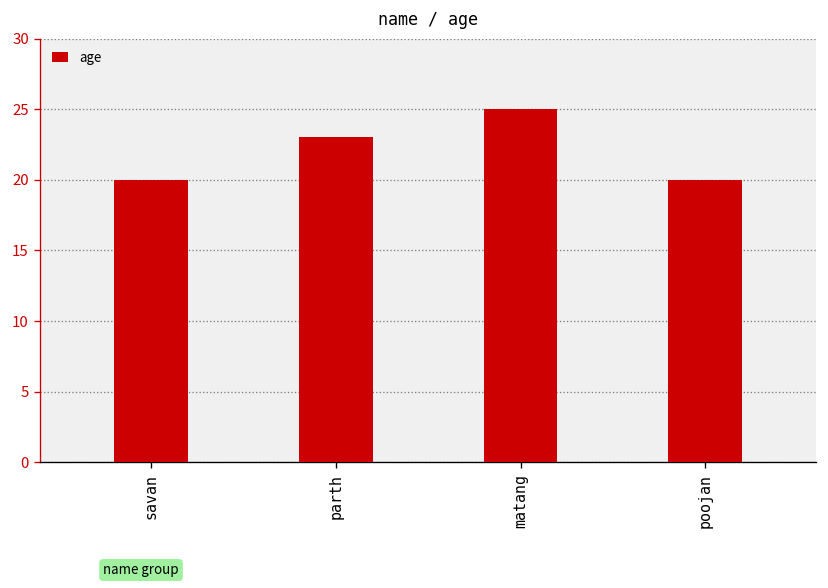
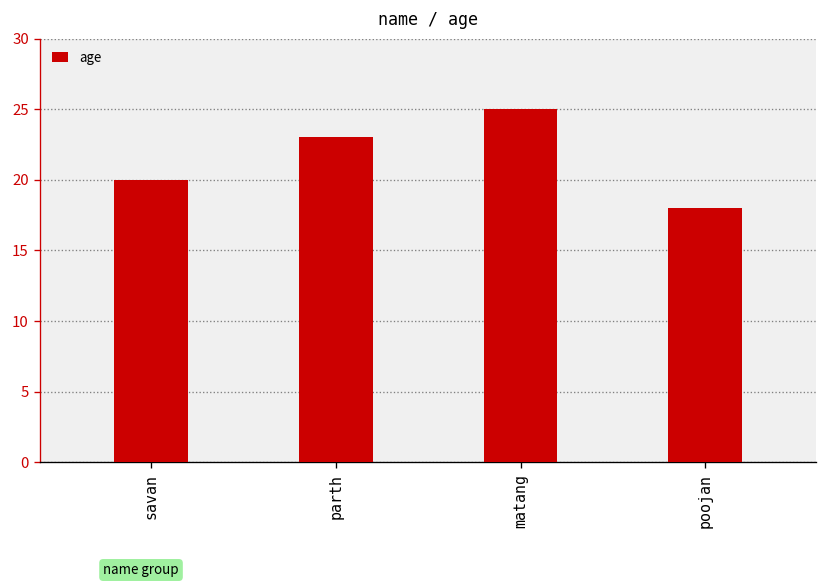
  {
    "savan": 20,
    "parth": 23,
    "matang": 25,
-   "poojan": 20
+   "poojan": 18
  }
